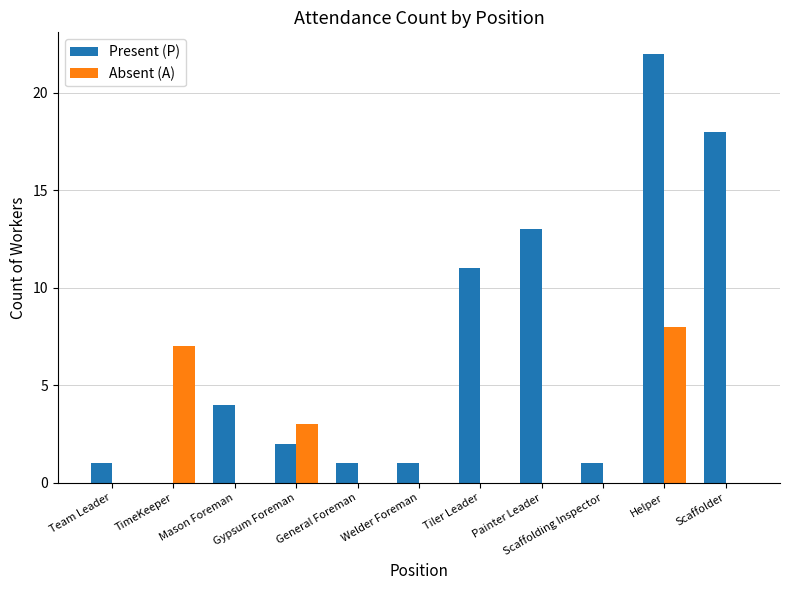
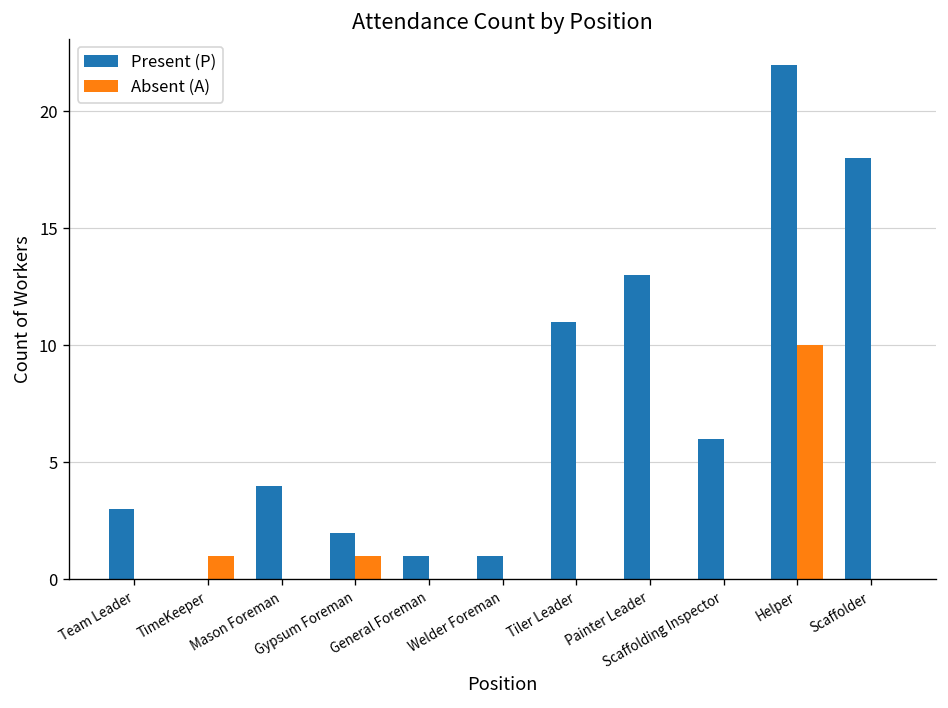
  {
    "Present (P)": {
-     "Team Leader": 1,
+     "Team Leader": 3,
      "TimeKeeper": 0,
      "Mason Foreman": 4,
      "Gypsum Foreman": 2,
      "General Foreman": 1,
      "Welder Foreman": 1,
      "Tiler Leader": 11,
      "Painter Leader": 13,
-     "Scaffolding Inspector": 1,
+     "Scaffolding Inspector": 6,
      "Helper": 22,
      "Scaffolder": 18
    },
    "Absent (A)": {
      "Team Leader": 0,
-     "TimeKeeper": 7,
+     "TimeKeeper": 1,
      "Mason Foreman": 0,
-     "Gypsum Foreman": 3,
+     "Gypsum Foreman": 1,
      "General Foreman": 0,
      "Welder Foreman": 0,
      "Tiler Leader": 0,
      "Painter Leader": 0,
      "Scaffolding Inspector": 0,
-     "Helper": 8,
+     "Helper": 10,
      "Scaffolder": 0
    }
  }
